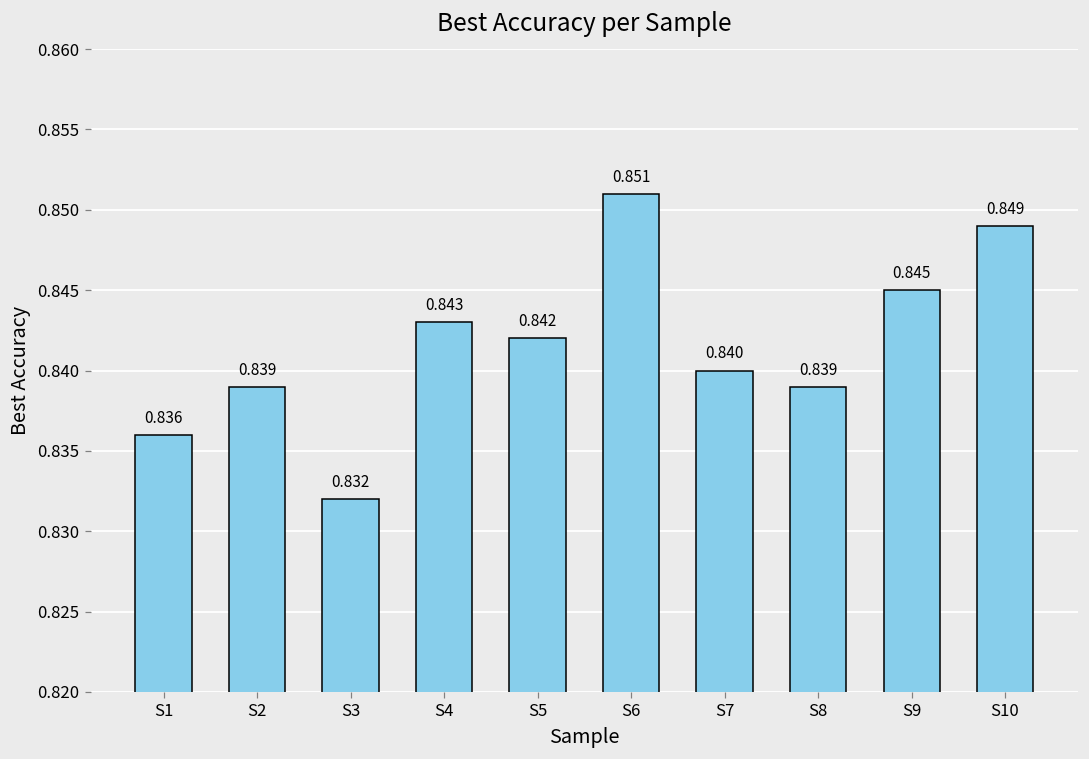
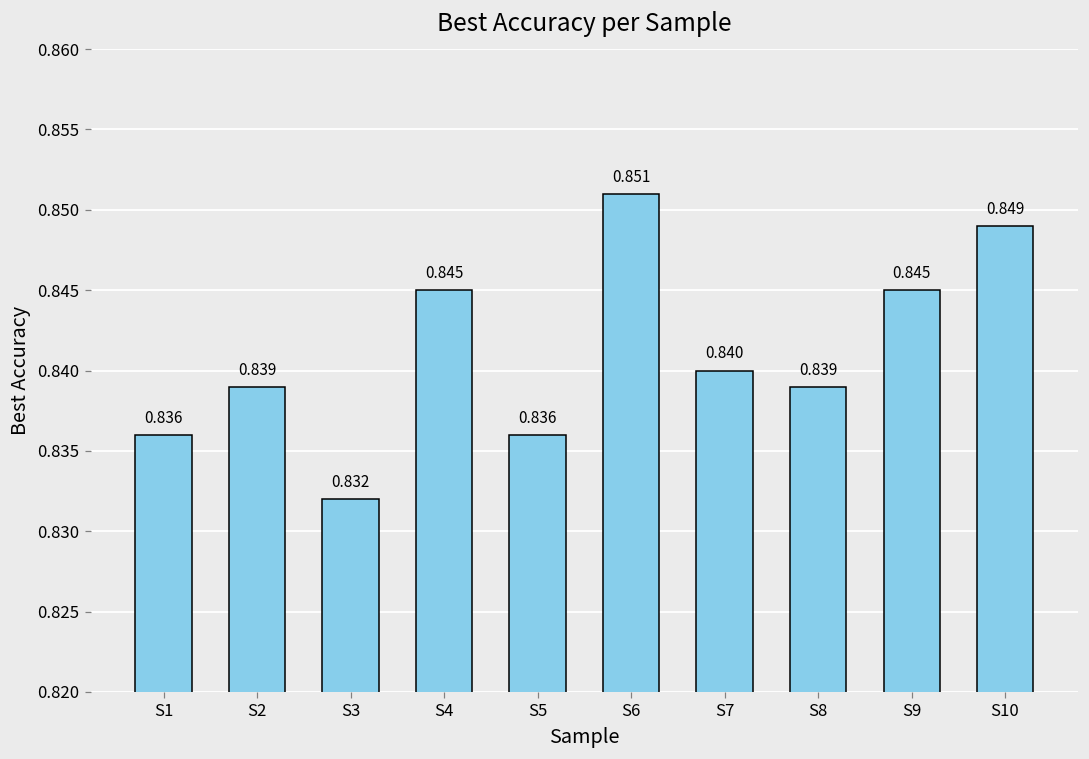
  {
    "S1": 0.836,
    "S2": 0.839,
    "S3": 0.832,
-   "S4": 0.843,
-   "S5": 0.842,
+   "S4": 0.845,
+   "S5": 0.836,
    "S6": 0.851,
    "S7": 0.840,
    "S8": 0.839,
    "S9": 0.845,
    "S10": 0.849
  }
